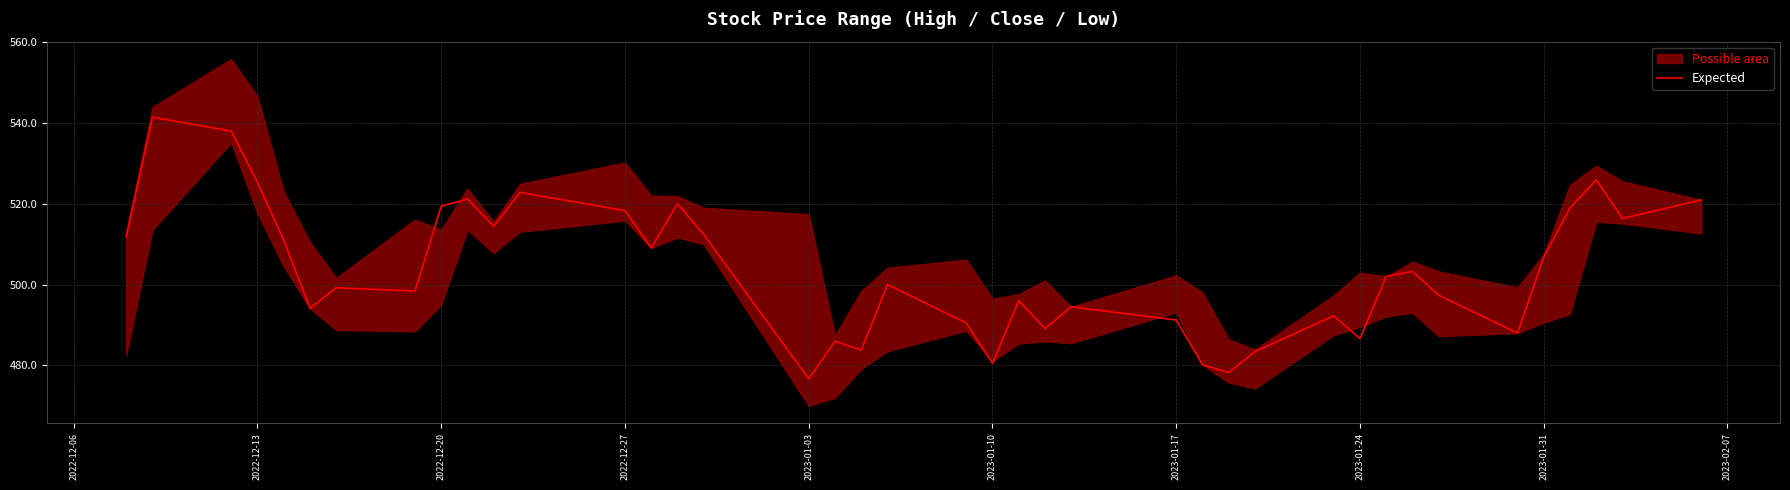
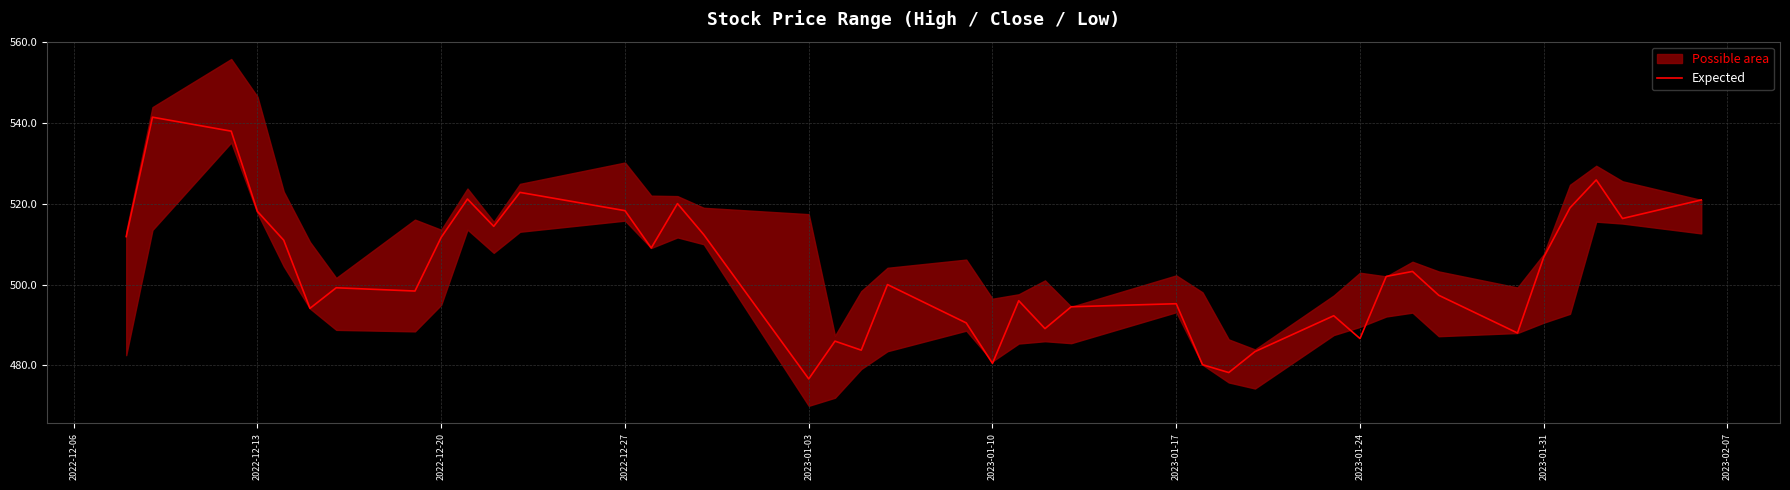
  {
    "Expected": {
-     "2022-12-13": 525,
-     "2022-12-20": 519,
+     "2022-12-13": 518,
+     "2022-12-20": 512,
      "2022-12-27": 518,
      "2023-01-03": 477,
      "2023-01-10": 480,
-     "2023-01-17": 491,
+     "2023-01-17": 495,
      "2023-01-24": 487,
      "2023-01-31": 507
    }
  }
